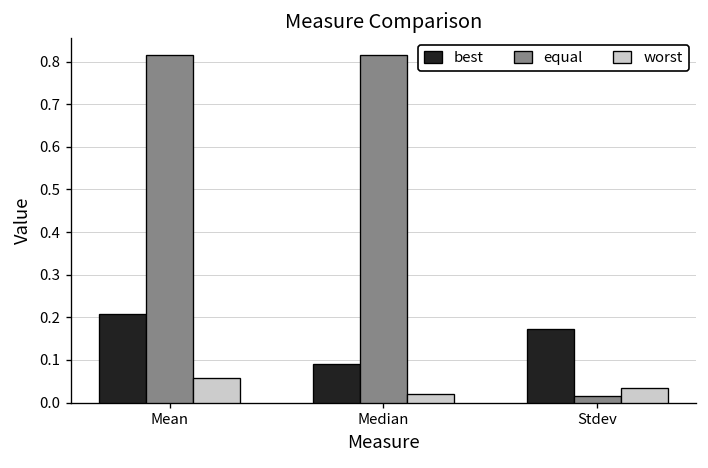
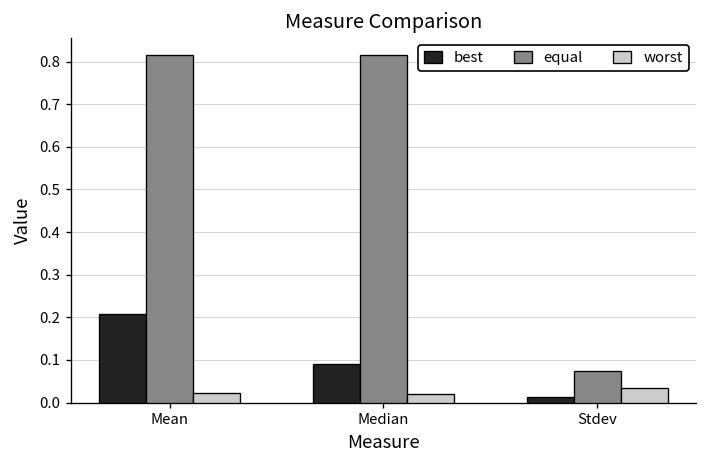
  {
    "best": {
      "Mean": 0.21,
      "Median": 0.09,
-     "Stdev": 0.17
+     "Stdev": 0.01
    },
    "equal": {
      "Mean": 0.82,
      "Median": 0.82,
-     "Stdev": 0.01
+     "Stdev": 0.07
    },
    "worst": {
-     "Mean": 0.06,
+     "Mean": 0.02,
      "Median": 0.02,
      "Stdev": 0.03
    }
  }
